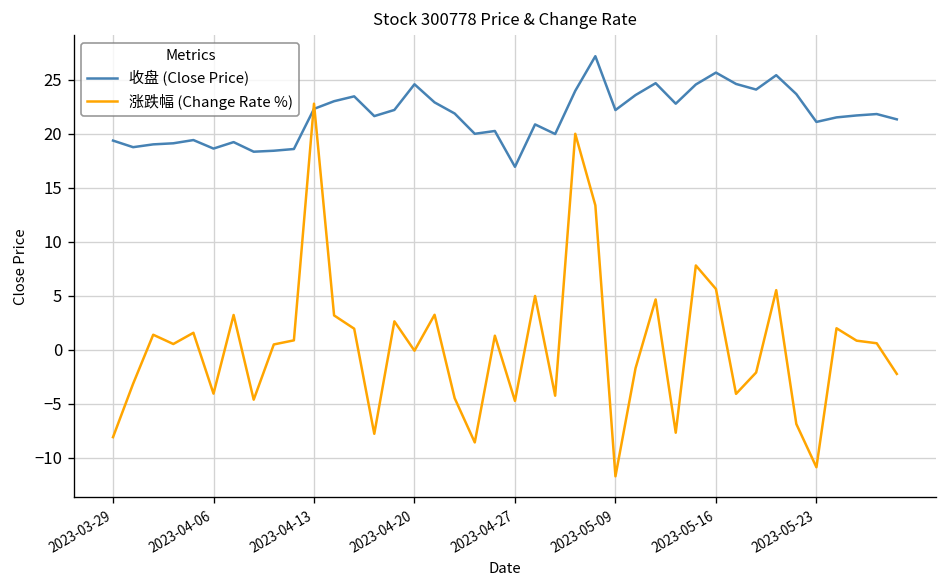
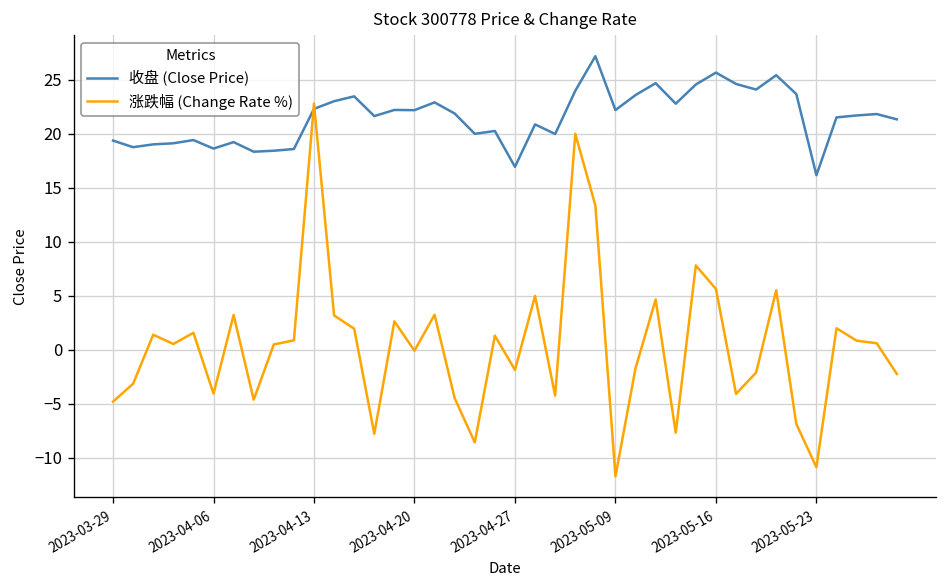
  {
    "收盘 (Close Price)": {
      "2023-03-29": 19,
      "2023-04-06": 19,
      "2023-04-13": 22,
-     "2023-04-20": 25,
+     "2023-04-20": 22,
      "2023-04-27": 17,
      "2023-05-09": 22,
      "2023-05-16": 26,
-     "2023-05-23": 21
+     "2023-05-23": 16
    },
    "涨跌幅 (Change Rate %)": {
-     "2023-03-29": -8,
+     "2023-03-29": -5,
      "2023-04-06": -4,
      "2023-04-13": 23,
      "2023-04-20": 0,
-     "2023-04-27": -5,
+     "2023-04-27": -2,
      "2023-05-09": -12,
      "2023-05-16": 6,
      "2023-05-23": -11
    }
  }
